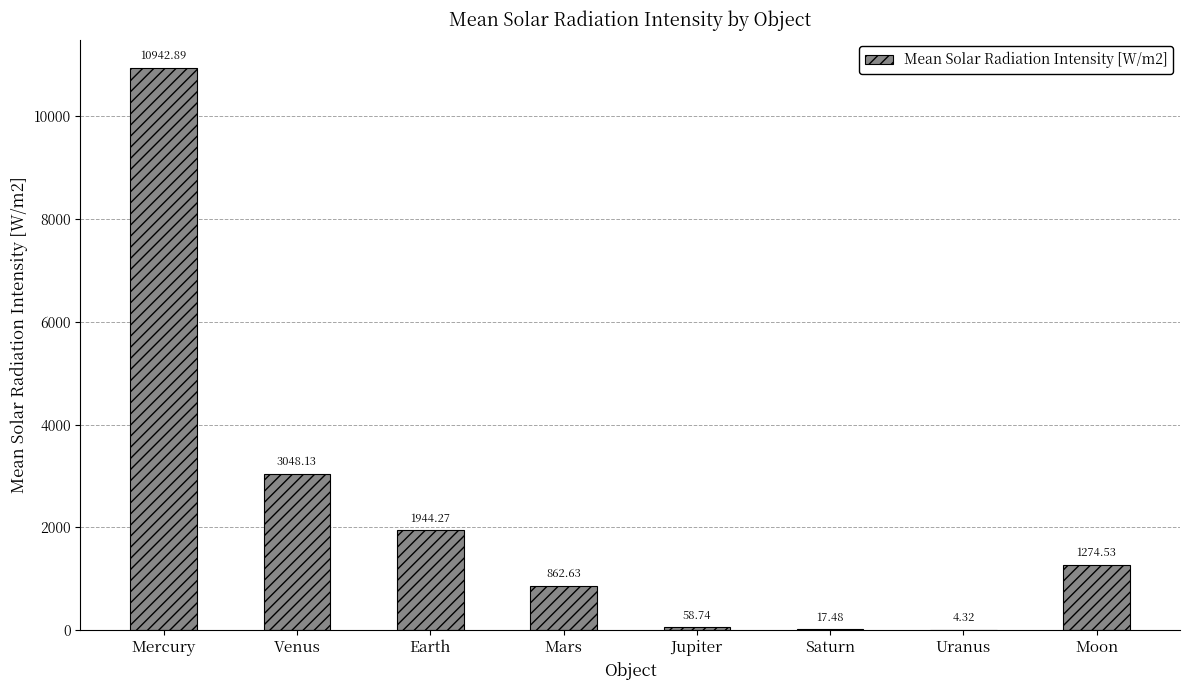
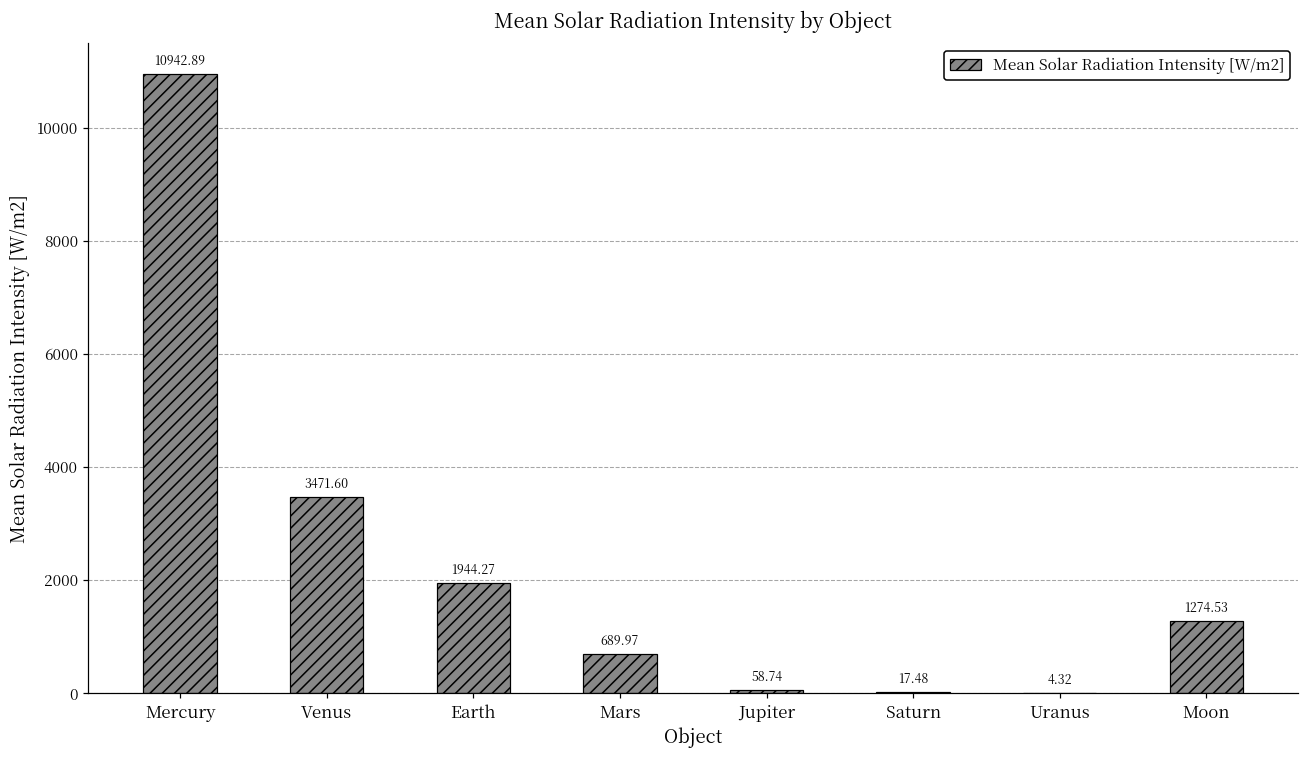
  {
    "Mercury": 10942.89,
-   "Venus": 3048.13,
+   "Venus": 3471.60,
    "Earth": 1944.27,
-   "Mars": 862.63,
+   "Mars": 689.97,
    "Jupiter": 58.74,
    "Saturn": 17.48,
    "Uranus": 4.32,
    "Moon": 1274.53
  }
